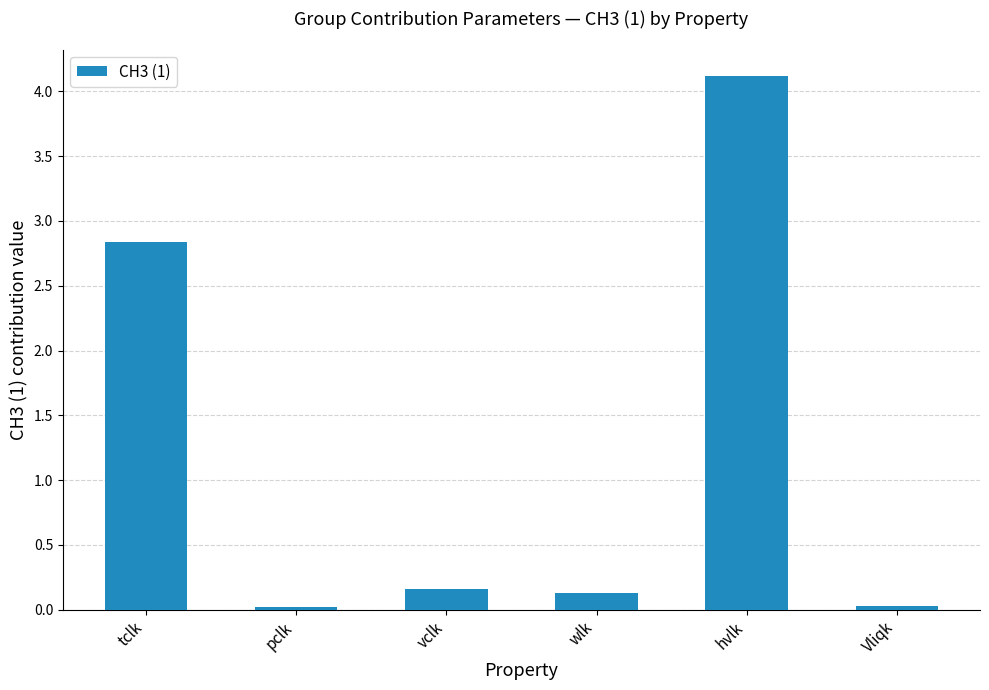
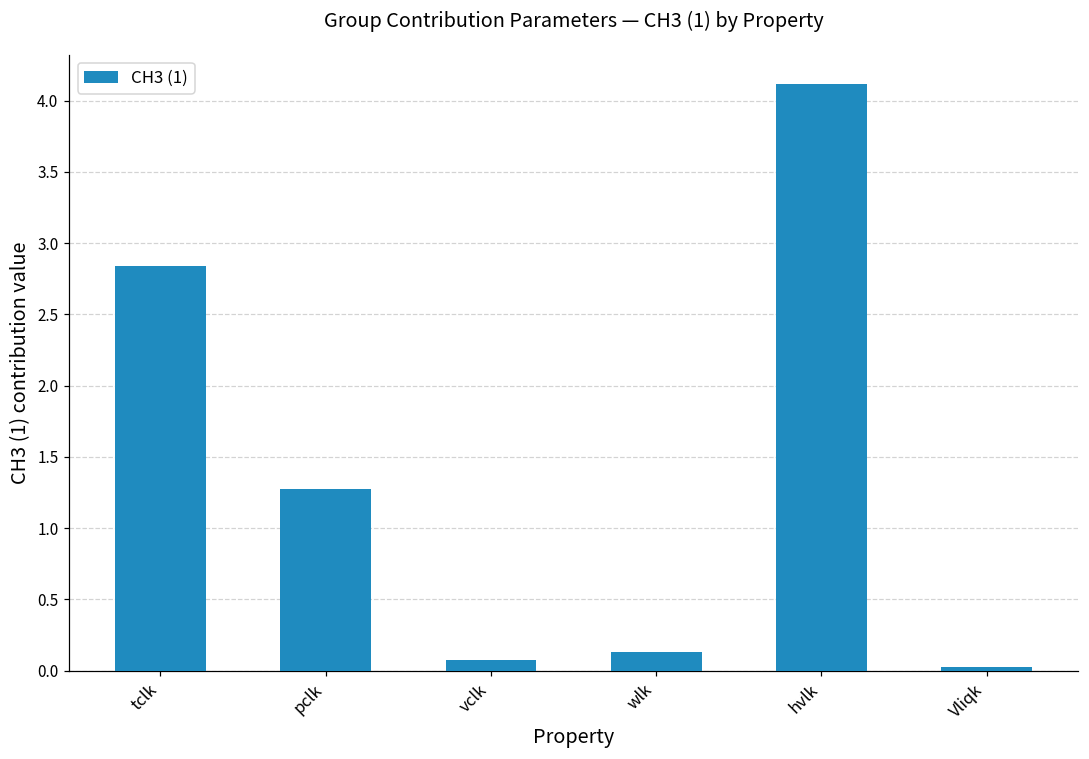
  {
    "tclk": 2.84,
-   "pclk": 0.02,
-   "vclk": 0.16,
+   "pclk": 1.27,
+   "vclk": 0.08,
    "wlk": 0.13,
    "hvlk": 4.12,
    "Vliqk": 0.03
  }
